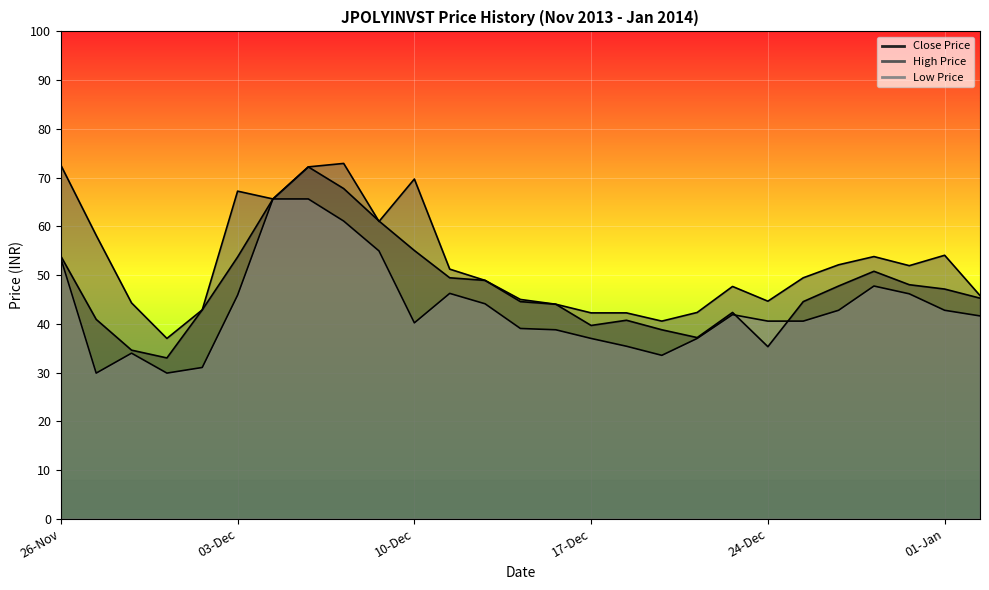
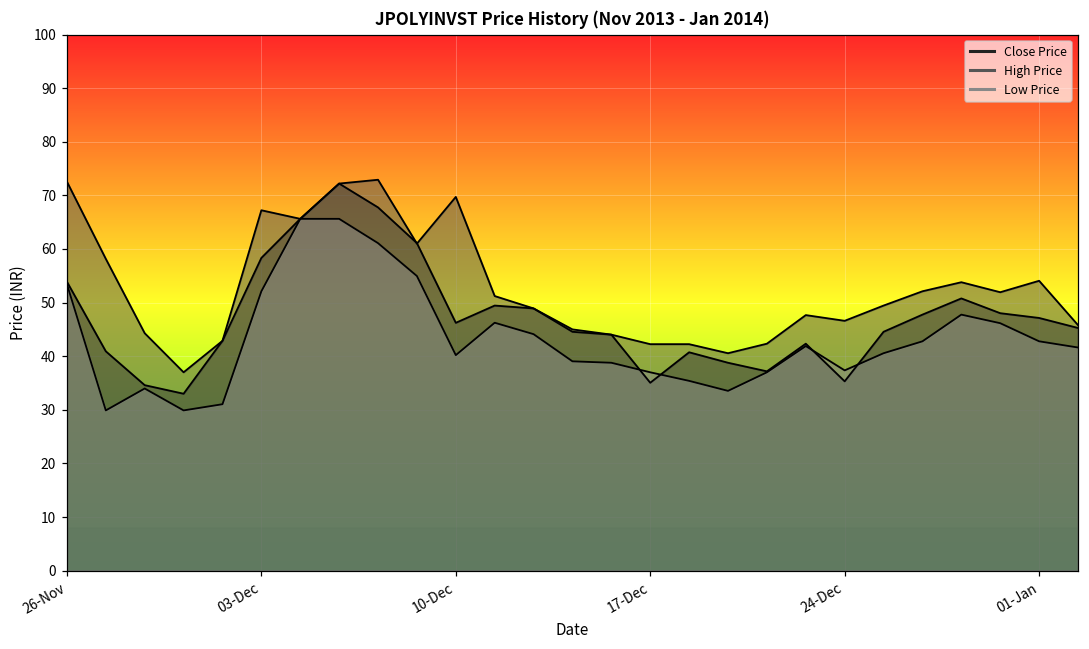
  {
    "Close Price": {
-     "03-Dec": 54,
-     "10-Dec": 55,
-     "17-Dec": 40,
+     "03-Dec": 58,
+     "10-Dec": 46,
+     "17-Dec": 35,
      "24-Dec": 35,
      "01-Jan": 47
    },
    "High Price": {
      "26-Nov": 73,
      "03-Dec": 67,
      "10-Dec": 70,
      "17-Dec": 42,
-     "24-Dec": 45,
+     "24-Dec": 47,
      "01-Jan": 54
    },
    "Low Price": {
-     "03-Dec": 46,
+     "03-Dec": 52,
      "10-Dec": 40,
      "17-Dec": 37,
-     "24-Dec": 41,
+     "24-Dec": 37,
      "01-Jan": 43
    }
  }
